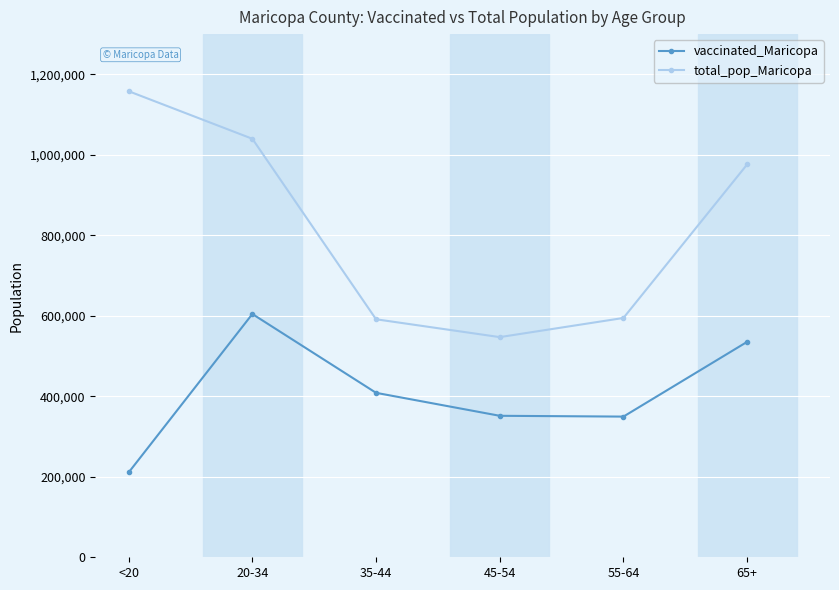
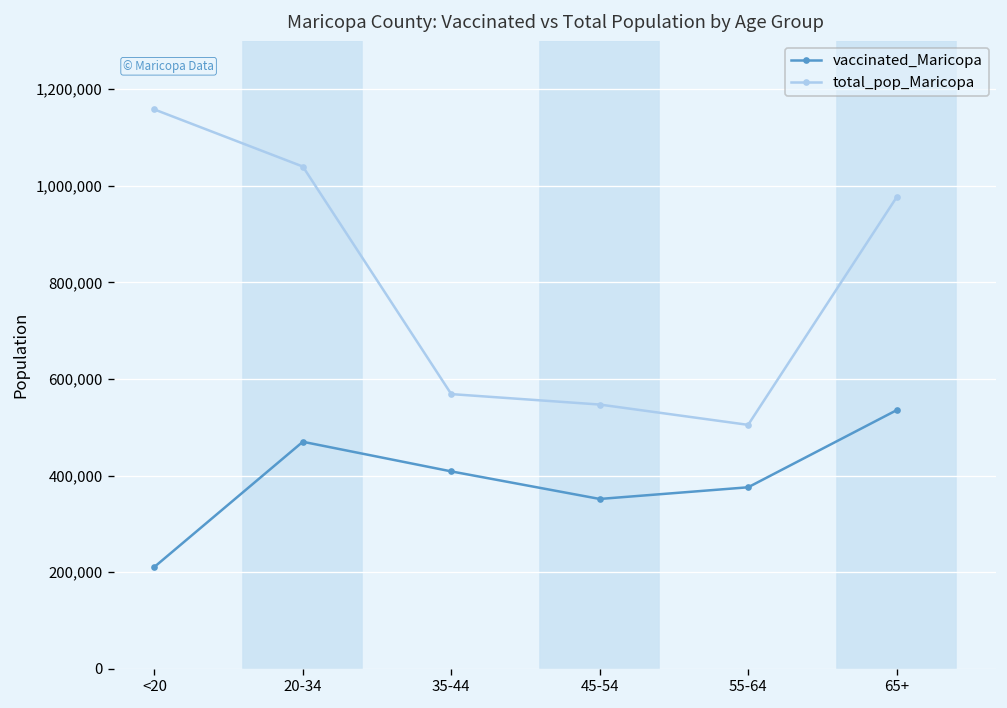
  {
    "vaccinated_Maricopa": {
      "<20": "210,000",
-     "20-34": "600,000",
+     "20-34": "470,000",
      "35-44": "410,000",
      "45-54": "350,000",
-     "55-64": "350,000",
+     "55-64": "380,000",
      "65+": "540,000"
    },
    "total_pop_Maricopa": {
      "<20": "1,160,000",
      "20-34": "1,040,000",
-     "35-44": "590,000",
+     "35-44": "570,000",
      "45-54": "550,000",
-     "55-64": "590,000",
+     "55-64": "500,000",
      "65+": "980,000"
    }
  }
